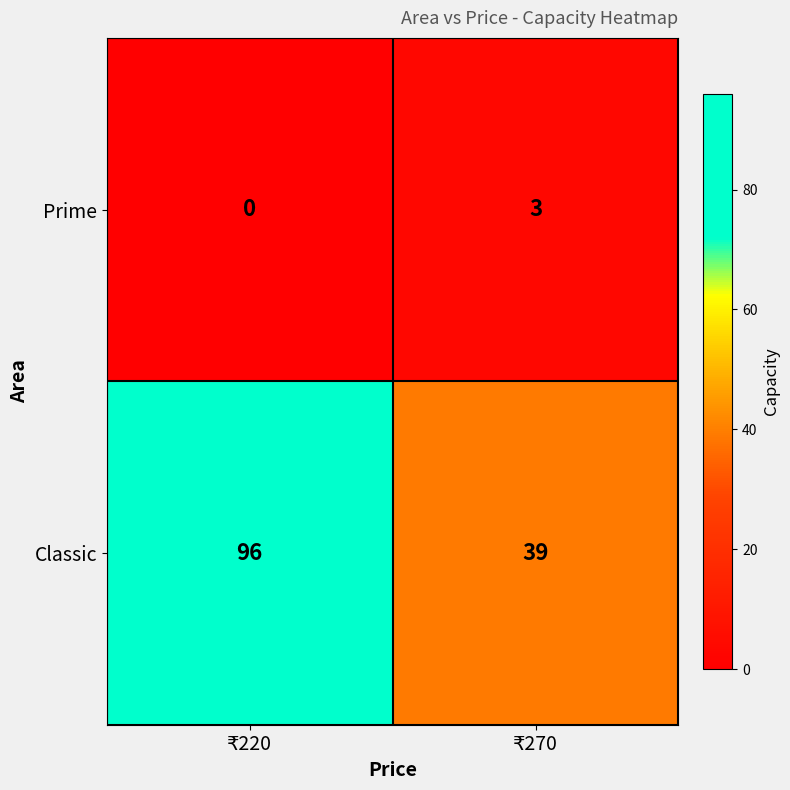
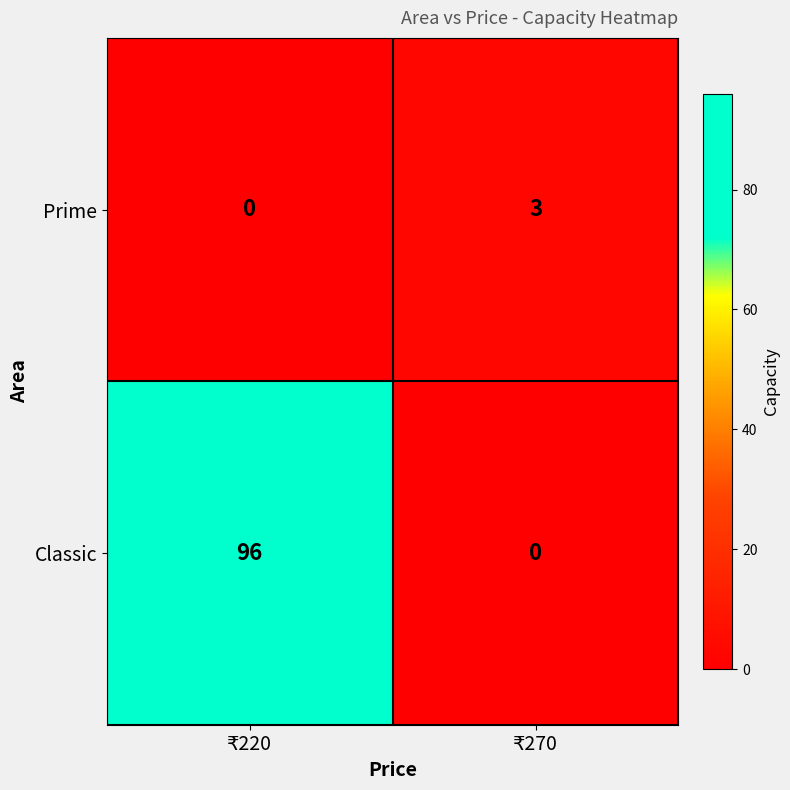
  {
    "Prime": {
      "₹220": 0,
      "₹270": 3
    },
    "Classic": {
      "₹220": 96,
-     "₹270": 39
+     "₹270": 0
    }
  }
